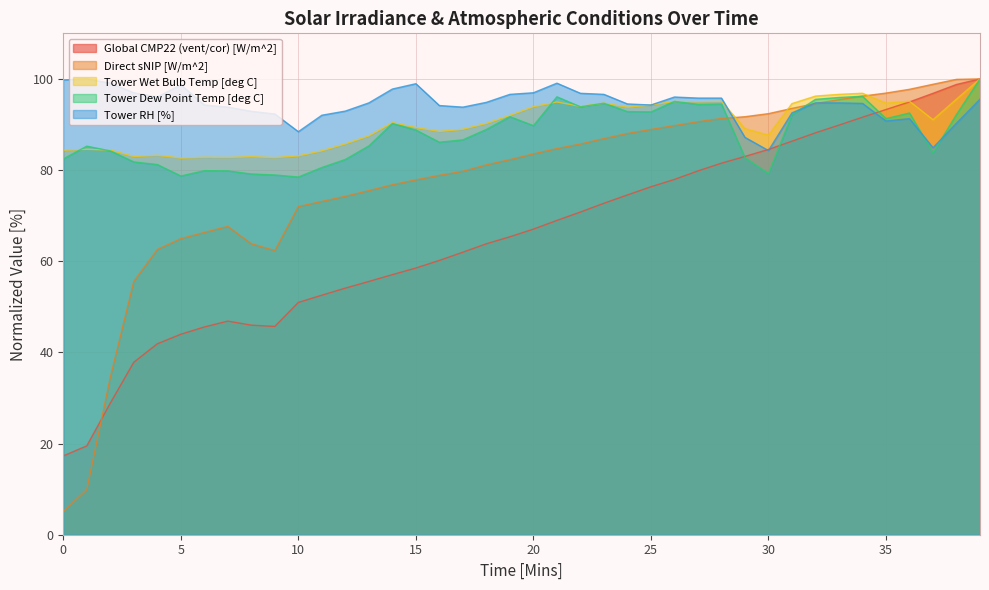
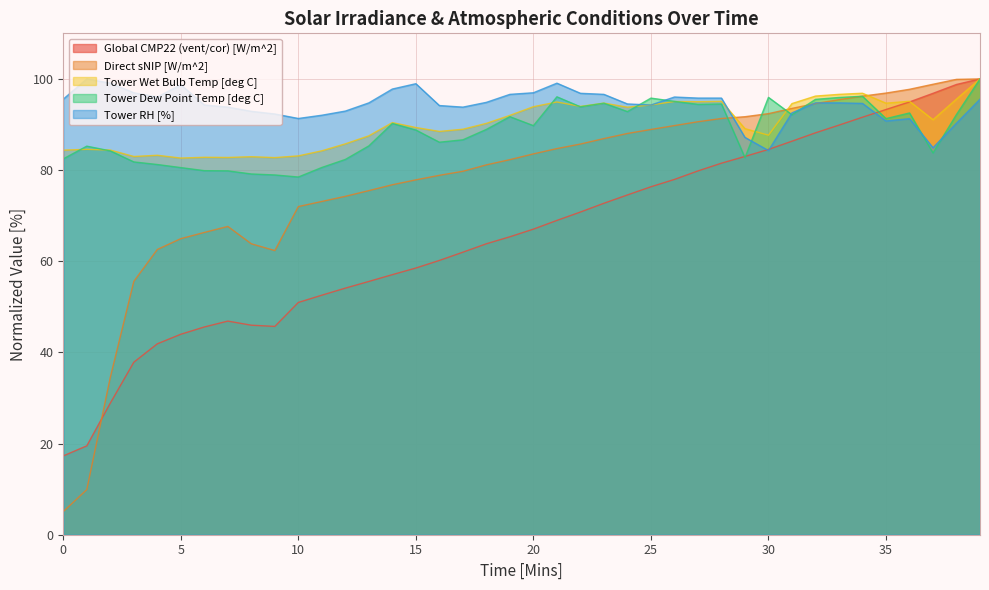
  {
    "Tower Dew Point Temp [deg C]": {
      "0": 82,
-     "5": 79,
+     "5": 81,
      "10": 78,
      "20": 90,
-     "25": 93,
-     "30": 79
+     "25": 96,
+     "30": 96
    },
    "Tower RH [%]": {
-     "0": 100,
-     "10": 88,
+     "0": 96,
+     "10": 91,
      "15": 99,
      "20": 97
    }
  }
